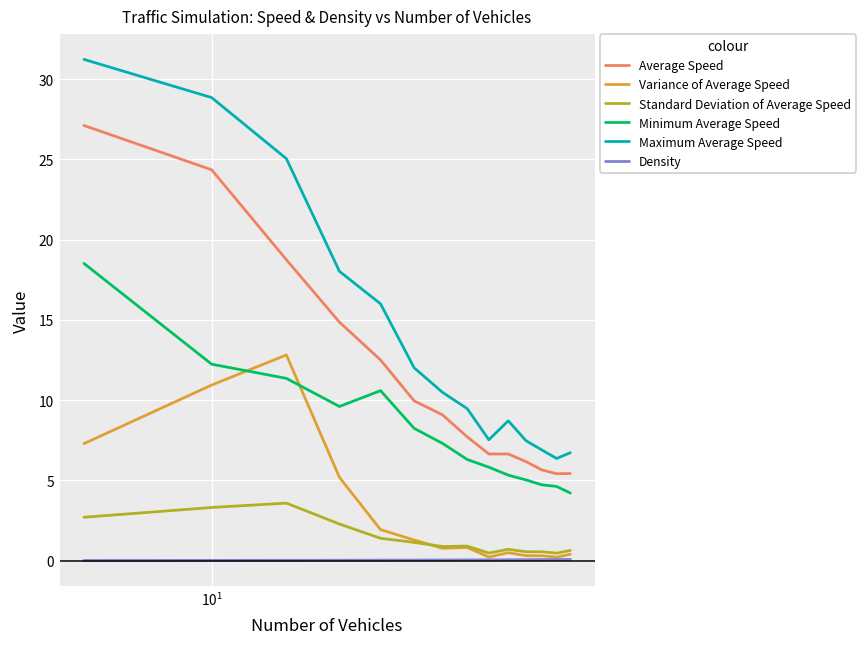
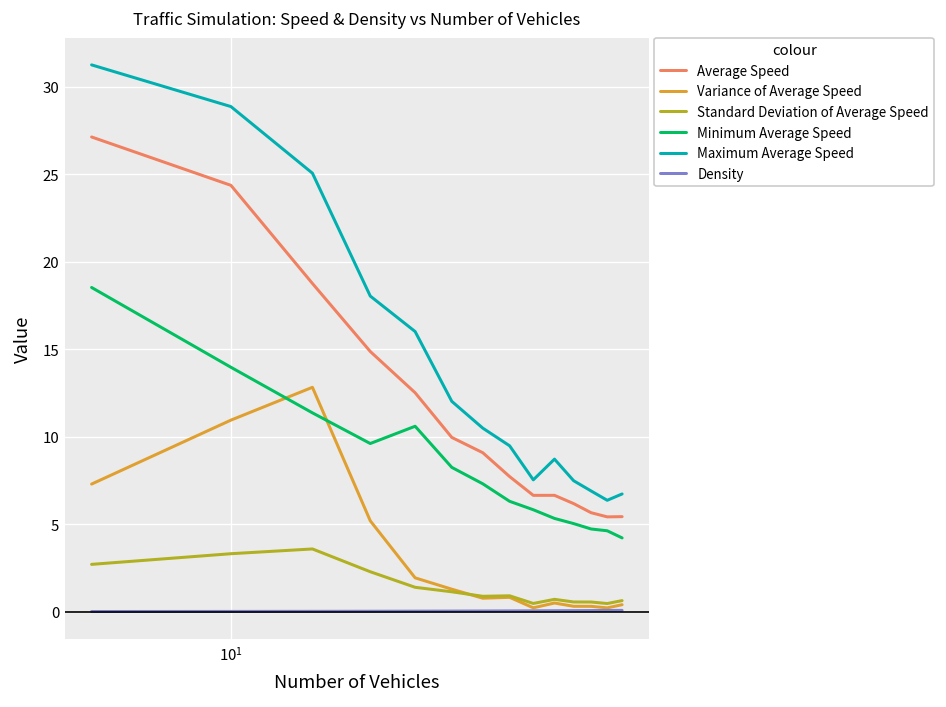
  {
    "Minimum Average Speed": {
-     "10^1": 12.2
+     "10^1": 14.0
    },
    "Maximum Average Speed": {
      "10^1": 28.9
    },
    "Density": {
      "10^1": 0.0
    }
  }
